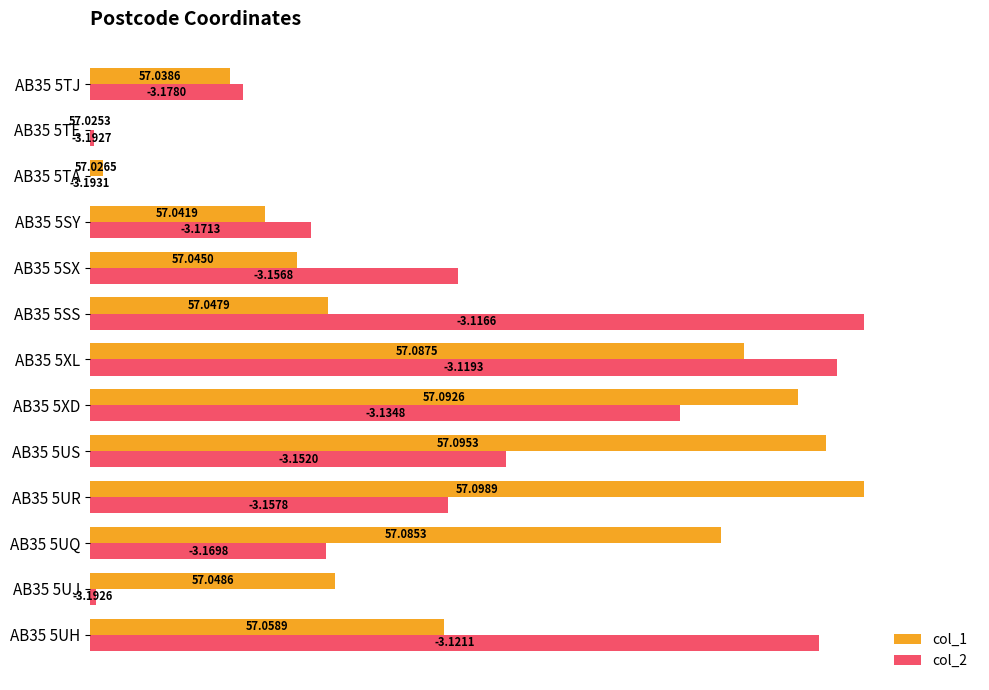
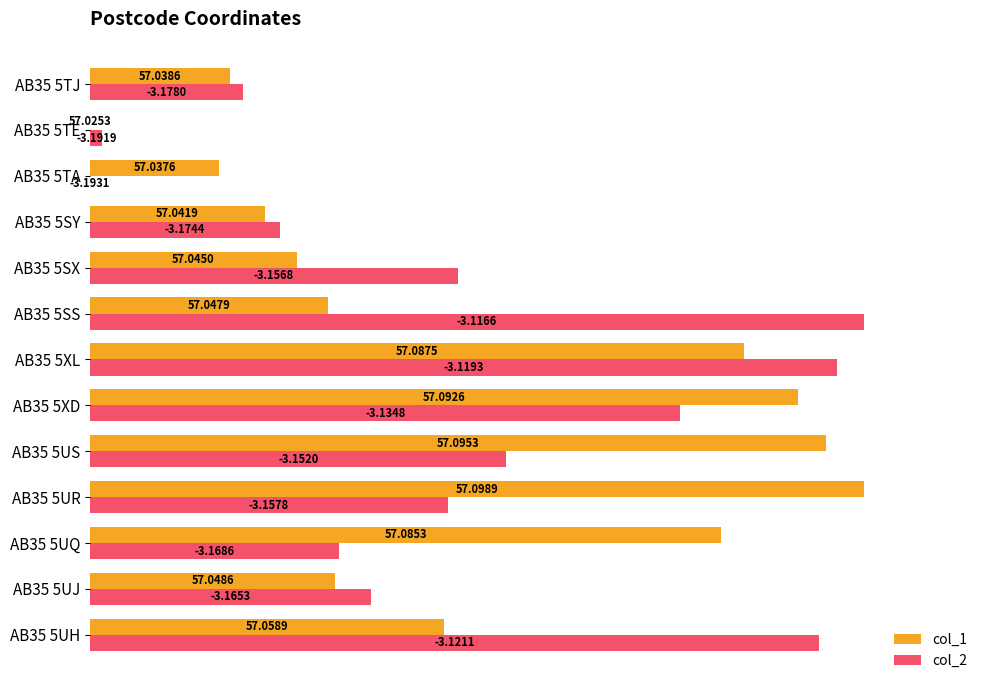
  {
    "col_1": {
-     "AB35 5TA": 57.0265
+     "AB35 5TA": 57.0376
    },
    "col_2": {
-     "AB35 5TE": -3.1927,
-     "AB35 5SY": -3.1713,
-     "AB35 5UQ": -3.1698,
-     "AB35 5UJ": -3.1926
+     "AB35 5TE": -3.1919,
+     "AB35 5SY": -3.1744,
+     "AB35 5UQ": -3.1686,
+     "AB35 5UJ": -3.1653
    }
  }
